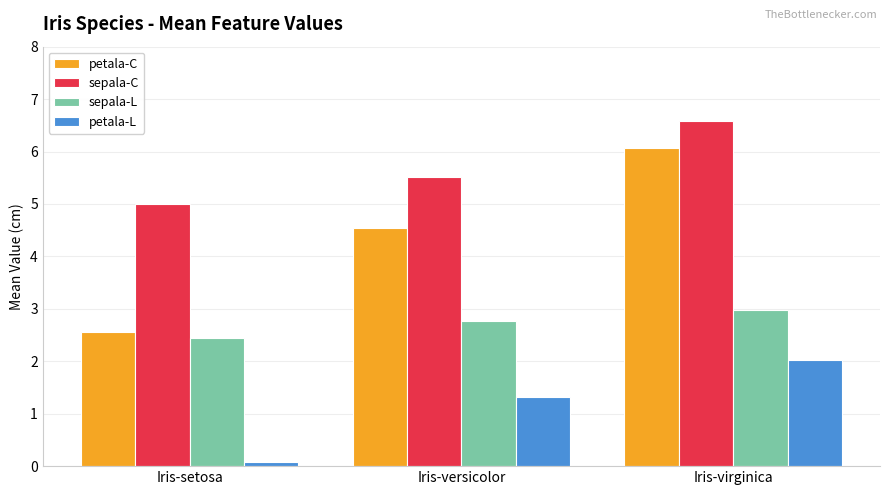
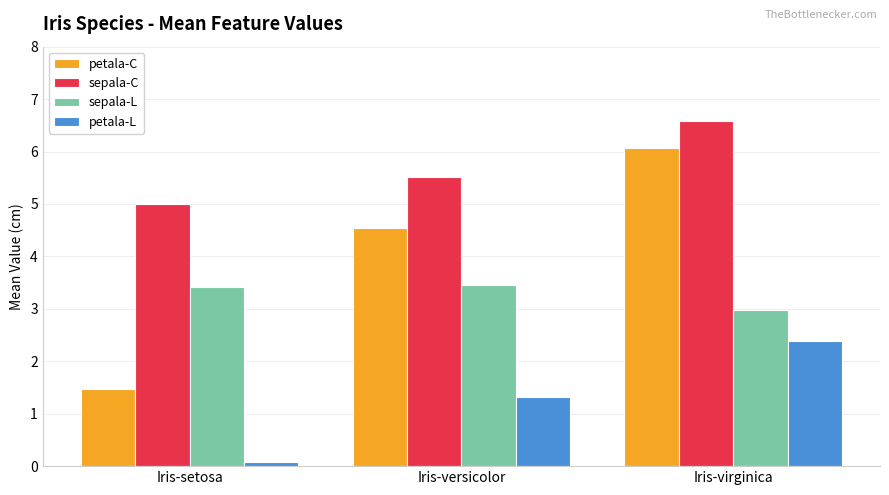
  {
    "petala-C": {
-     "Iris-setosa": 2.6,
+     "Iris-setosa": 1.5,
      "Iris-versicolor": 4.6,
      "Iris-virginica": 6.1
    },
    "sepala-C": {
      "Iris-setosa": 5.0,
      "Iris-versicolor": 5.5,
      "Iris-virginica": 6.6
    },
    "sepala-L": {
-     "Iris-setosa": 2.4,
-     "Iris-versicolor": 2.8,
+     "Iris-setosa": 3.4,
+     "Iris-versicolor": 3.5,
      "Iris-virginica": 3.0
    },
    "petala-L": {
      "Iris-setosa": 0.1,
      "Iris-versicolor": 1.3,
-     "Iris-virginica": 2.0
+     "Iris-virginica": 2.4
    }
  }
